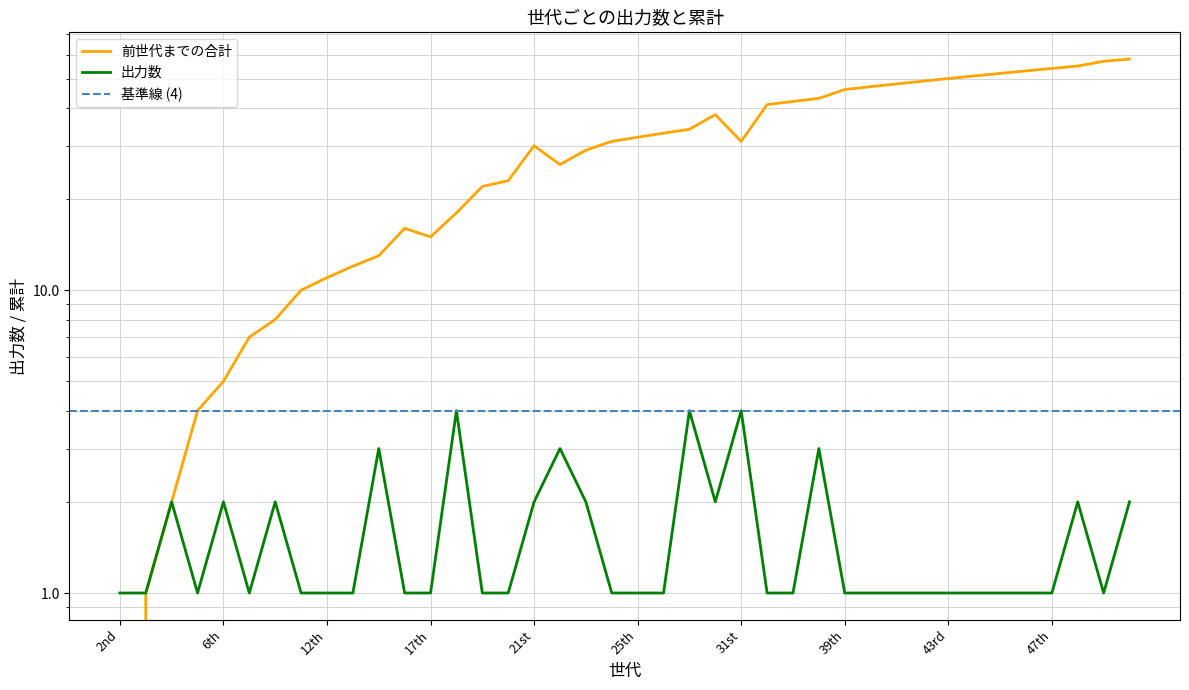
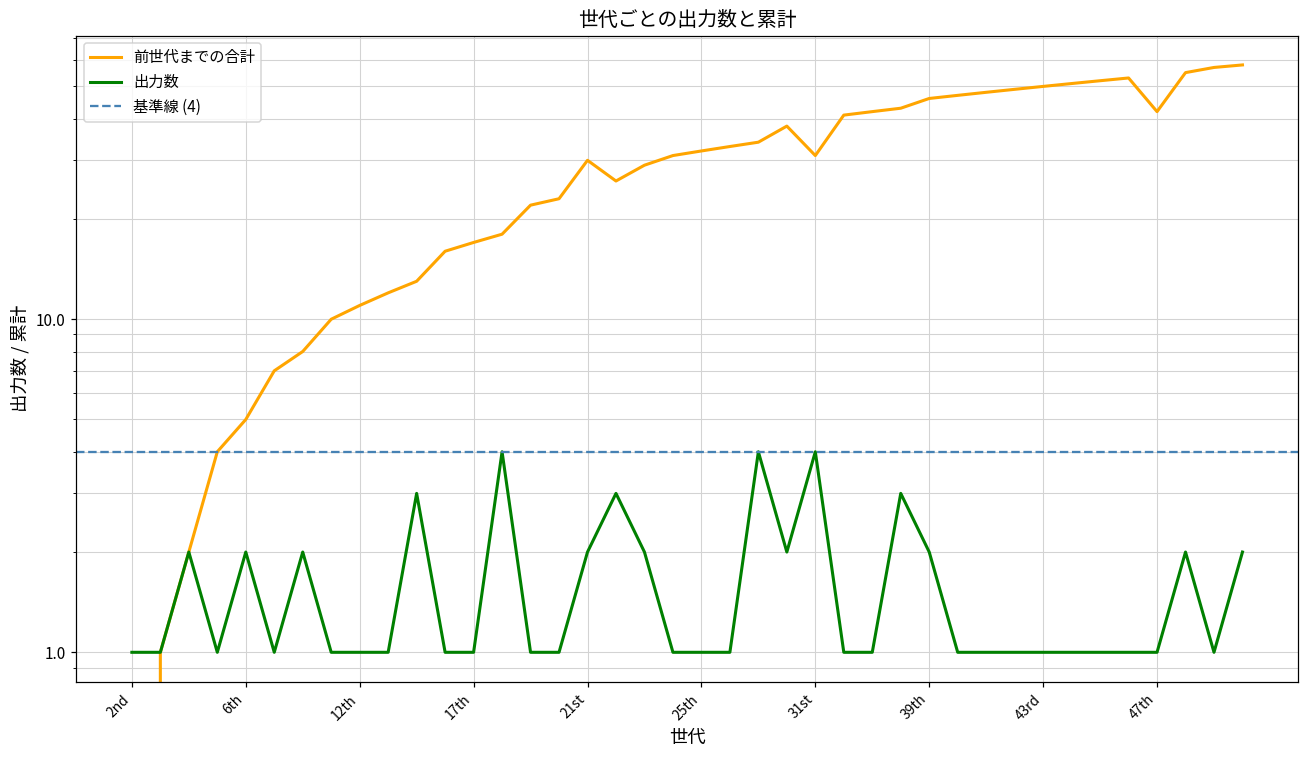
  {
    "前世代までの合計": {
      "6th": 5,
      "12th": 11,
-     "17th": 15,
+     "17th": 17,
      "21st": 30,
      "25th": 32,
      "31st": 31,
      "39th": 46,
      "43rd": 50,
-     "47th": 54
+     "47th": 42
    },
    "出力数": {
      "2nd": 1,
      "6th": 2,
      "12th": 1,
      "17th": 1,
      "21st": 2,
      "25th": 1,
      "31st": 4,
-     "39th": 1,
+     "39th": 2,
      "43rd": 1,
      "47th": 1
    }
  }
